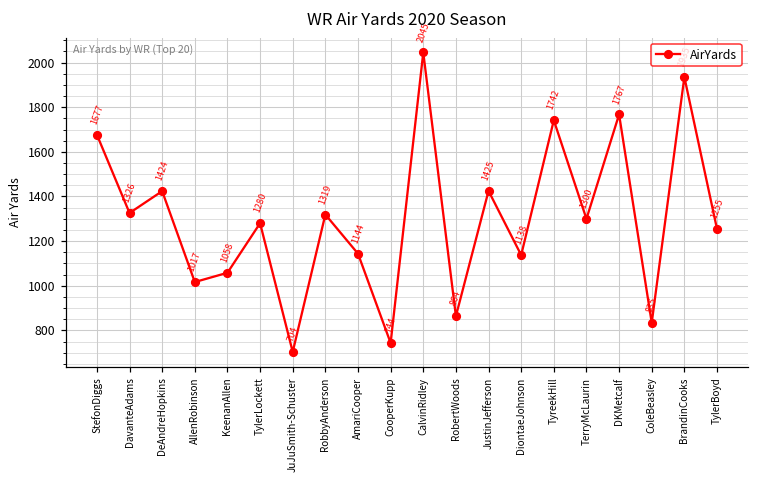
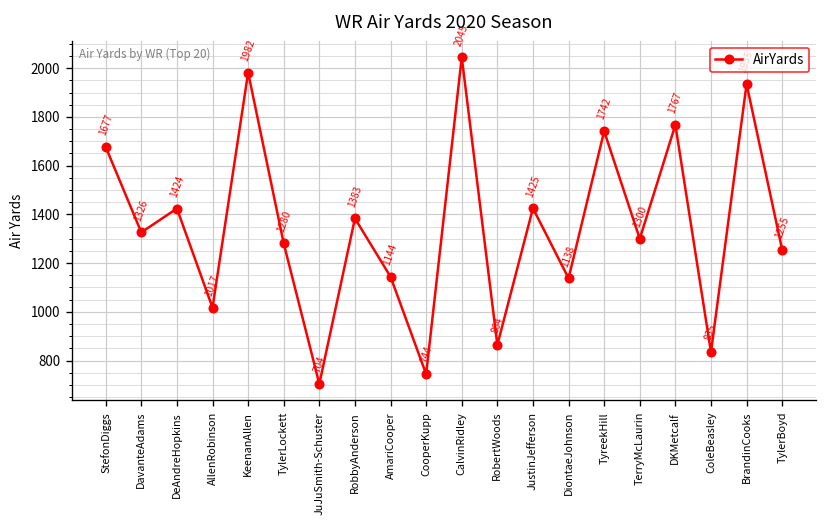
  {
    "StefonDiggs": 1677,
    "DavanteAdams": 1326,
    "DeAndreHopkins": 1424,
    "AllenRobinson": 1017,
-   "KeenanAllen": 1058,
+   "KeenanAllen": 1982,
    "TylerLockett": 1280,
    "JuJuSmith-Schuster": 704,
-   "RobbyAnderson": 1319,
+   "RobbyAnderson": 1383,
    "AmariCooper": 1144,
    "CooperKupp": 744,
    "CalvinRidley": 2045,
    "RobertWoods": 864,
    "JustinJefferson": 1425,
    "DiontaeJohnson": 1138,
    "TyreekHill": 1742,
    "TerryMcLaurin": 1300,
    "DKMetcalf": 1767,
    "ColeBeasley": 835,
    "TylerBoyd": 1255
  }
